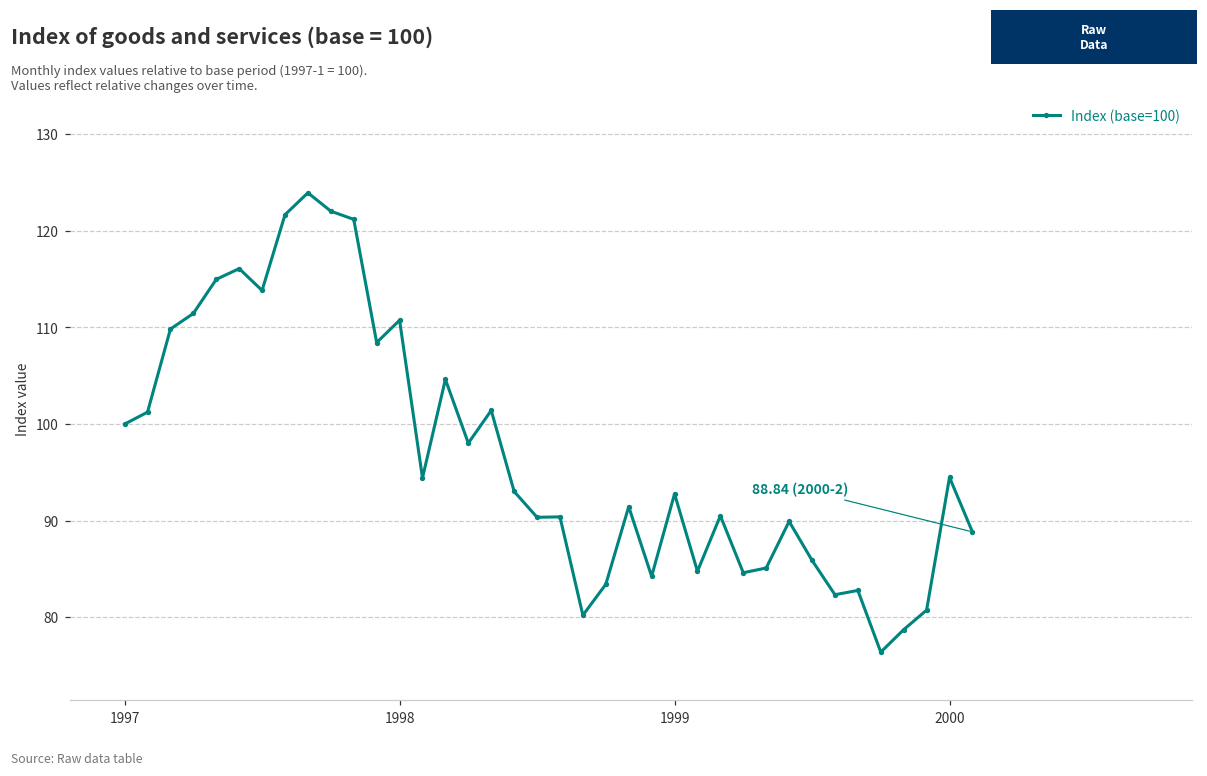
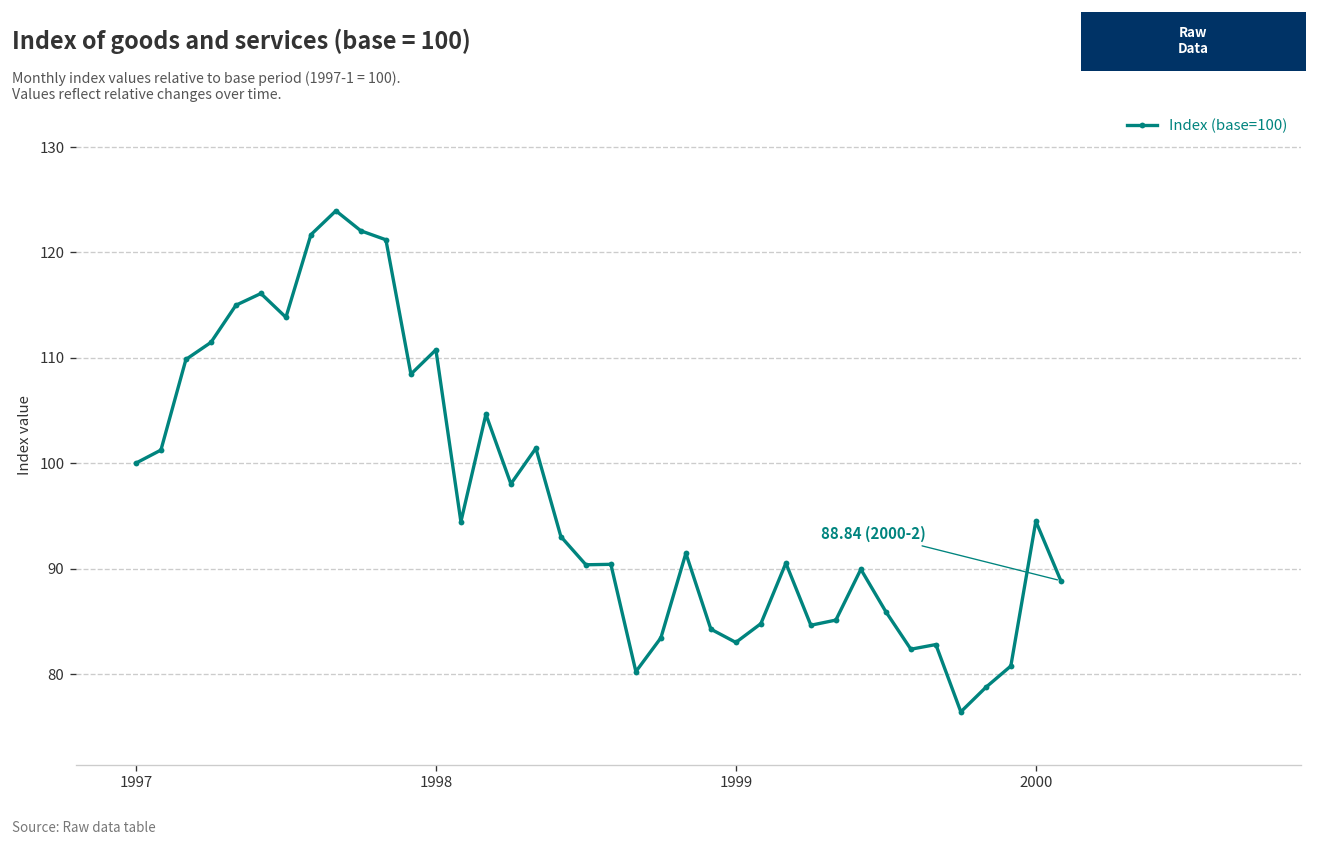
  {
    "1997": 100,
    "1998": 111,
-   "1999": 93,
+   "1999": 83,
    "2000": 94
  }
